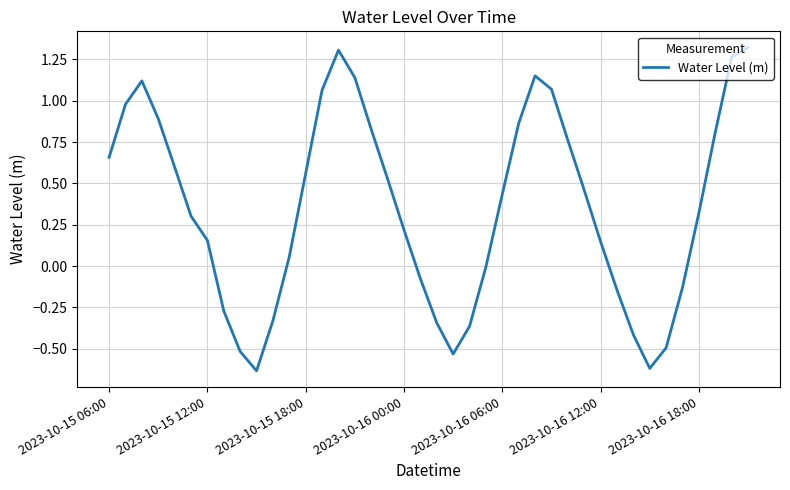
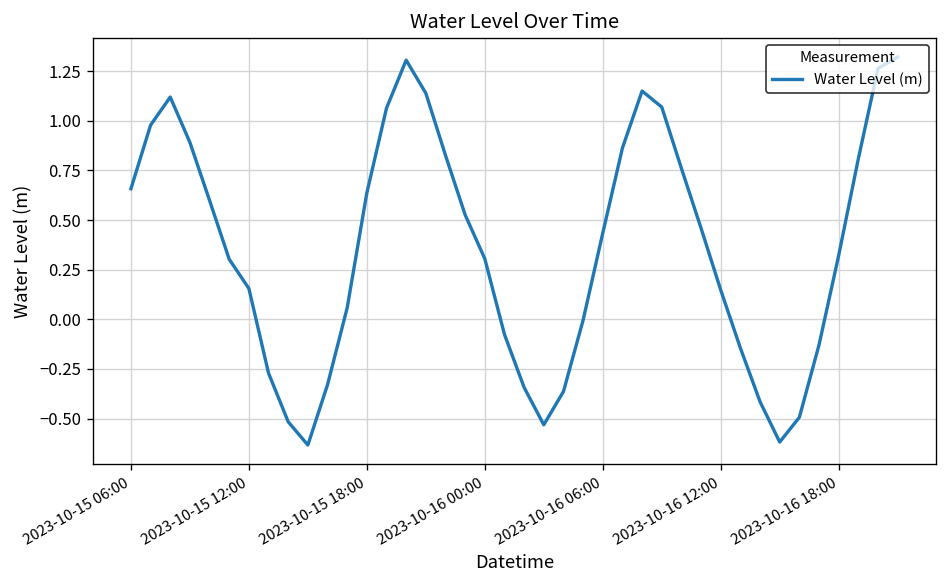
  {
    "2023-10-15 06:00": 0.66,
    "2023-10-15 12:00": 0.16,
-   "2023-10-15 18:00": 0.56,
-   "2023-10-16 00:00": 0.22,
+   "2023-10-15 18:00": 0.64,
+   "2023-10-16 00:00": 0.31,
    "2023-10-16 06:00": 0.43,
    "2023-10-16 12:00": 0.15,
    "2023-10-16 18:00": 0.32
  }
